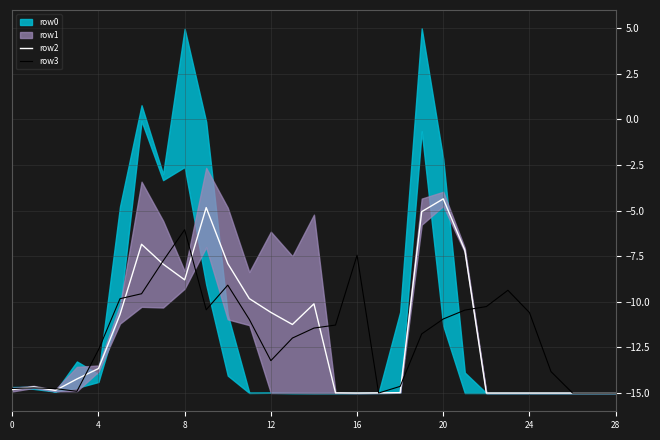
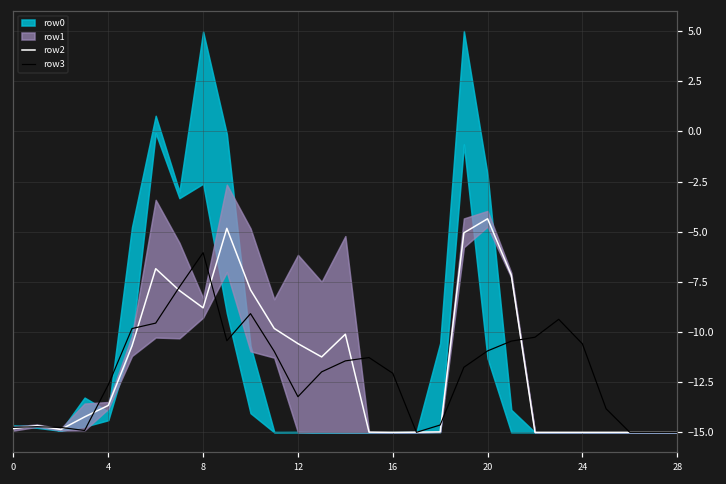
  {
    "row2": {
      "4": -13.7,
      "8": -8.8,
      "12": -10.6,
      "20": -4.4
    },
    "row3": {
      "4": -12.6,
      "8": -6.0,
      "12": -13.2,
-     "16": -7.4,
+     "16": -12.1,
      "20": -10.9,
      "24": -10.6
    }
  }
